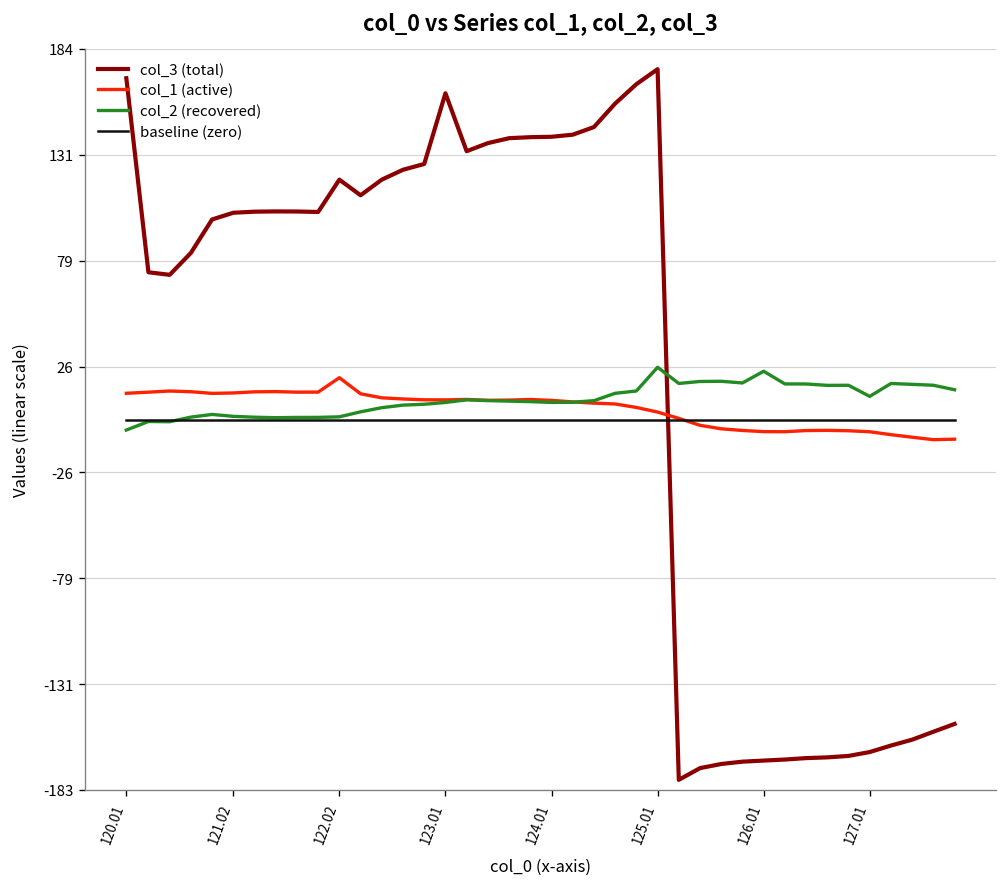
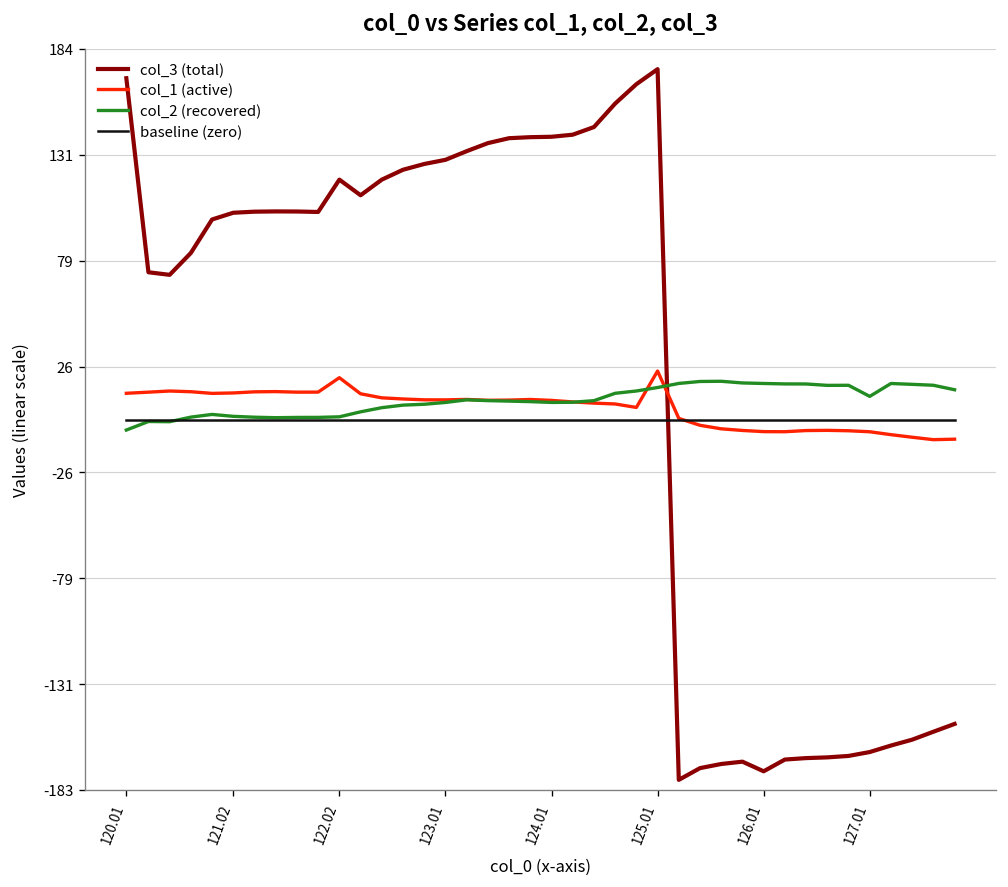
  {
    "col_3 (total)": {
      "120.01": 169,
      "121.02": 103,
      "122.02": 119,
-     "123.01": 162,
+     "123.01": 129,
      "124.01": 140,
      "125.01": 174,
-     "126.01": -169,
+     "126.01": -174,
      "127.01": -165
    },
    "col_1 (active)": {
      "120.01": 13,
      "121.02": 13,
      "122.02": 21,
-     "125.01": 4,
+     "125.01": 24,
      "126.01": -6,
      "127.01": -6
    },
    "col_2 (recovered)": {
      "120.01": -5,
      "121.02": 2,
-     "125.01": 26,
-     "126.01": 24,
+     "125.01": 16,
+     "126.01": 18,
      "127.01": 12
    },
    "baseline (zero)": {
      "120.01": 0,
      "121.02": 0,
      "123.01": 0,
      "124.01": 0,
      "125.01": 0,
      "126.01": 0,
      "127.01": 0
    }
  }
